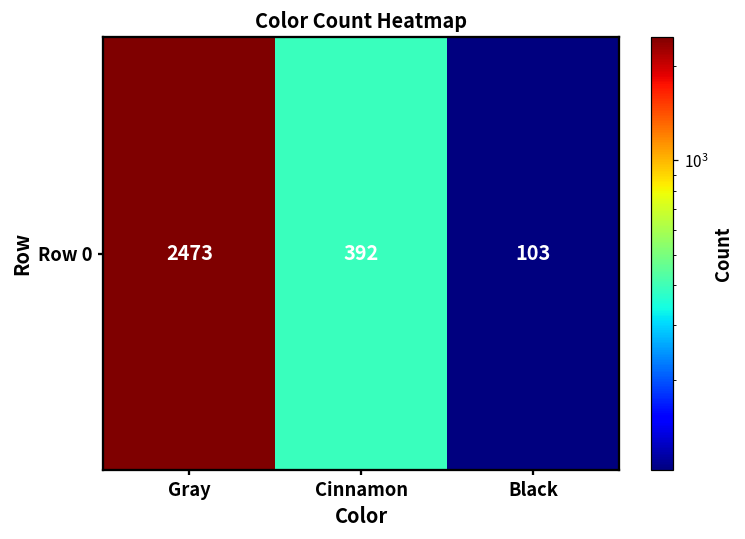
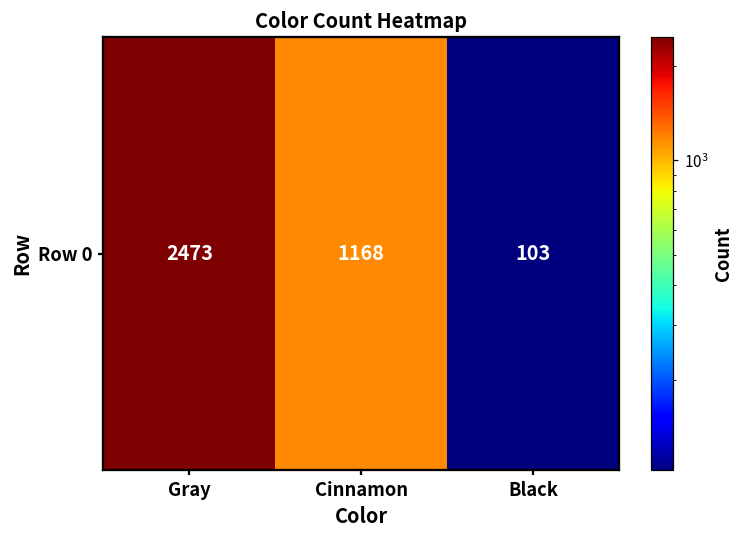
  {
    "Row 0": {
      "Gray": 2473,
-     "Cinnamon": 392,
+     "Cinnamon": 1168,
      "Black": 103
    }
  }
